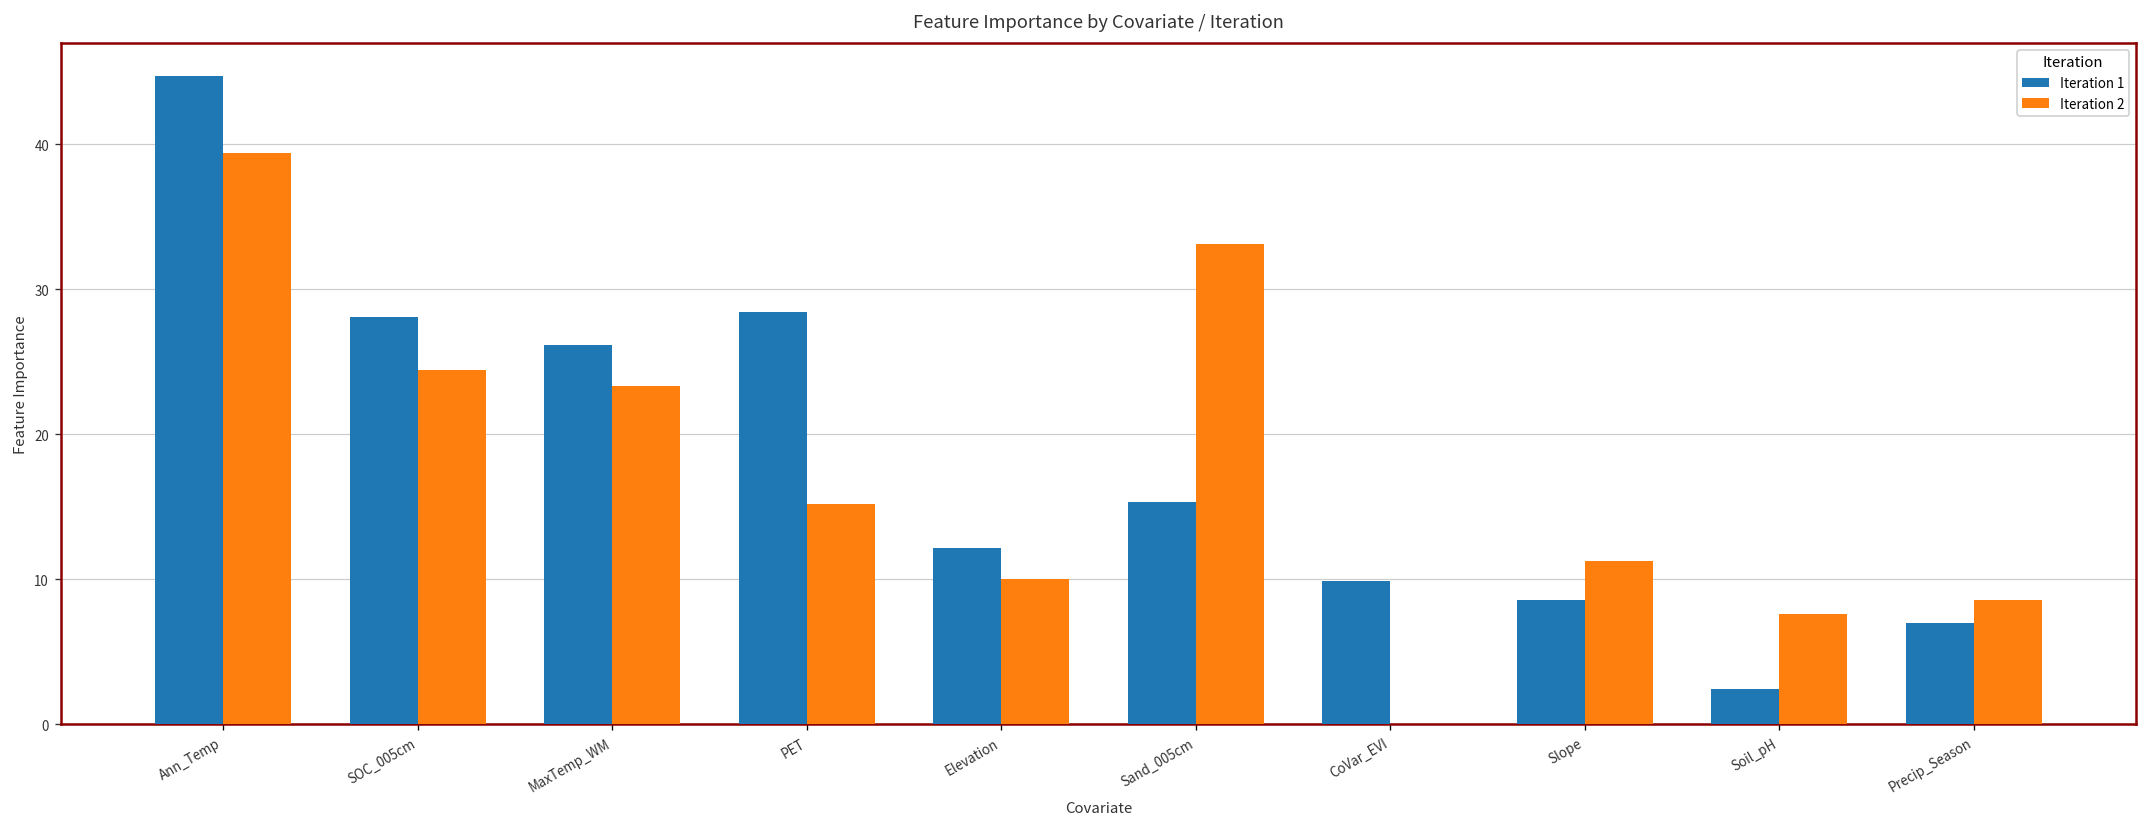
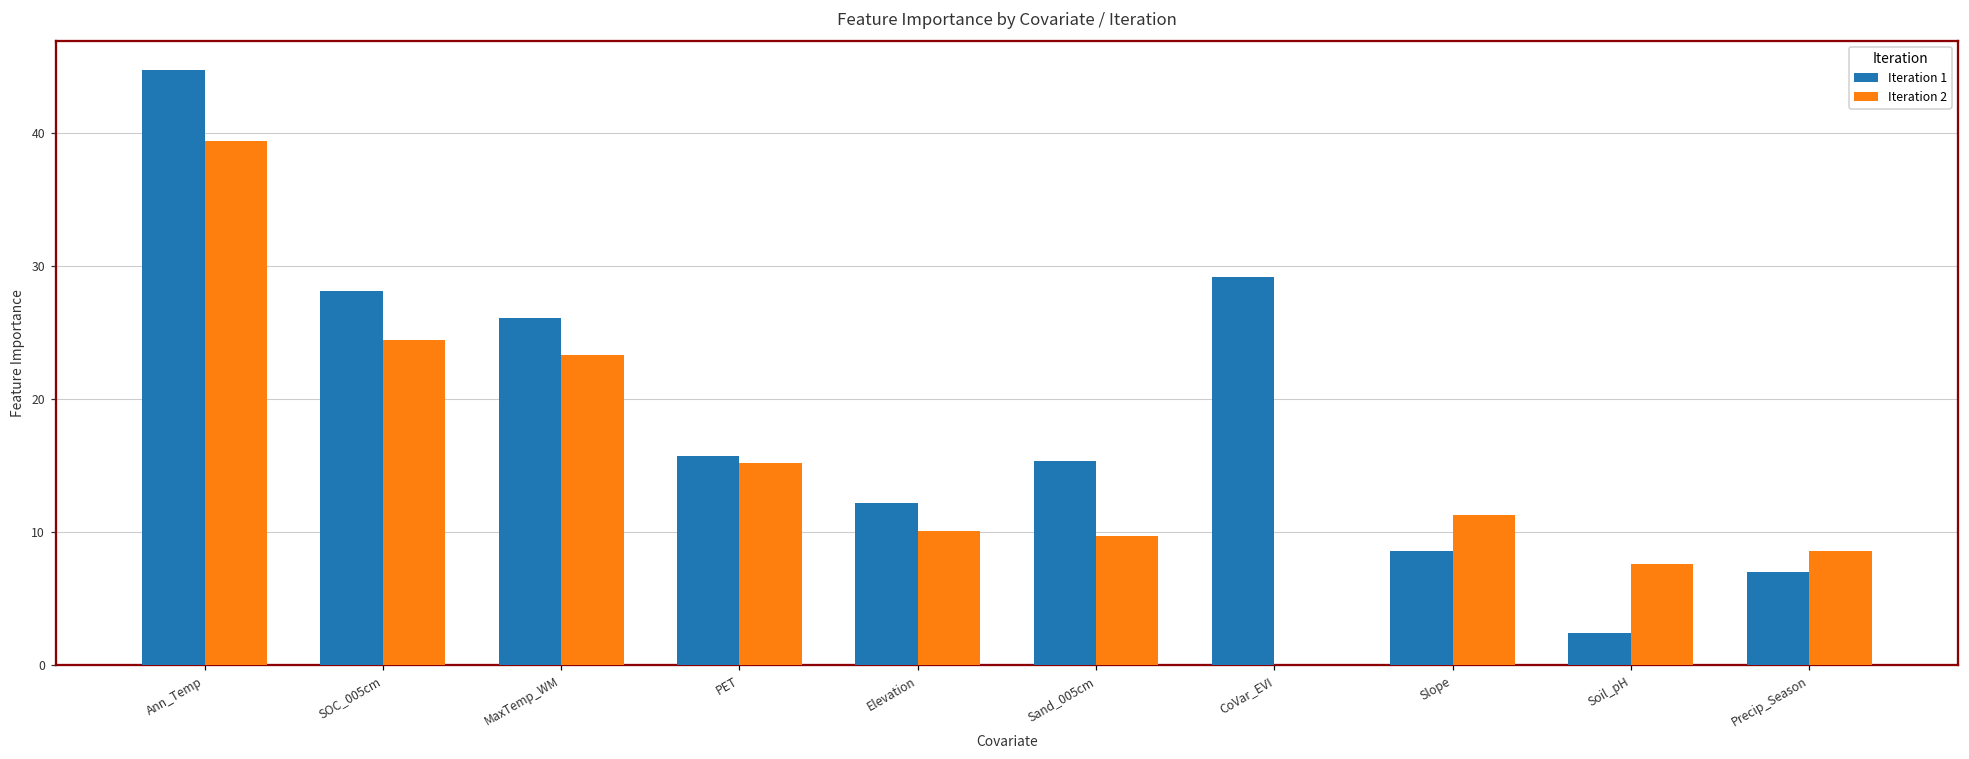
  {
    "Iteration 1": {
      "Ann_Temp": 44.7,
      "SOC_005cm": 28.1,
      "MaxTemp_WM": 26.1,
-     "PET": 28.4,
+     "PET": 15.7,
      "Elevation": 12.2,
      "Sand_005cm": 15.4,
-     "CoVar_EVI": 9.9,
+     "CoVar_EVI": 29.2,
      "Slope": 8.6,
      "Soil_pH": 2.4,
      "Precip_Season": 7.0
    },
    "Iteration 2": {
      "Ann_Temp": 39.4,
      "SOC_005cm": 24.4,
      "MaxTemp_WM": 23.3,
      "PET": 15.2,
      "Elevation": 10.0,
-     "Sand_005cm": 33.2,
+     "Sand_005cm": 9.7,
      "CoVar_EVI": 0.0,
      "Slope": 11.2,
      "Soil_pH": 7.6,
      "Precip_Season": 8.6
    }
  }
